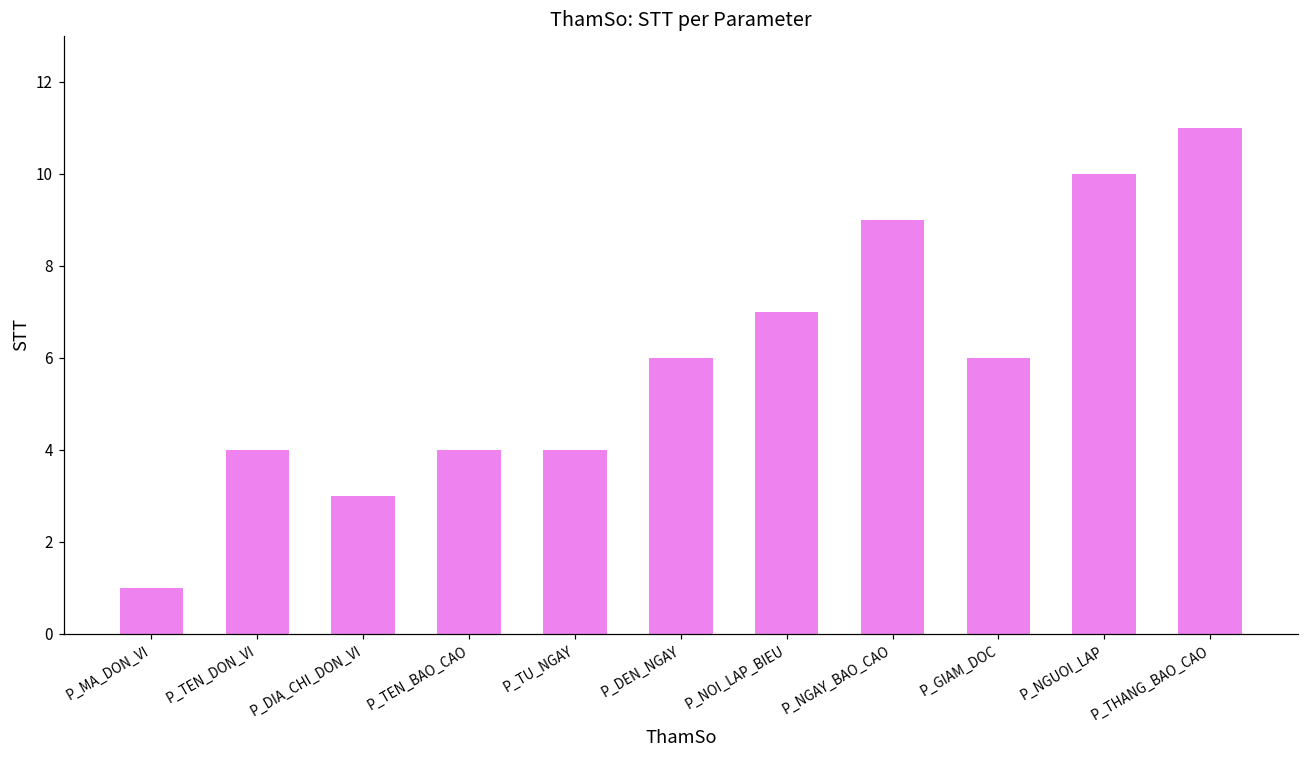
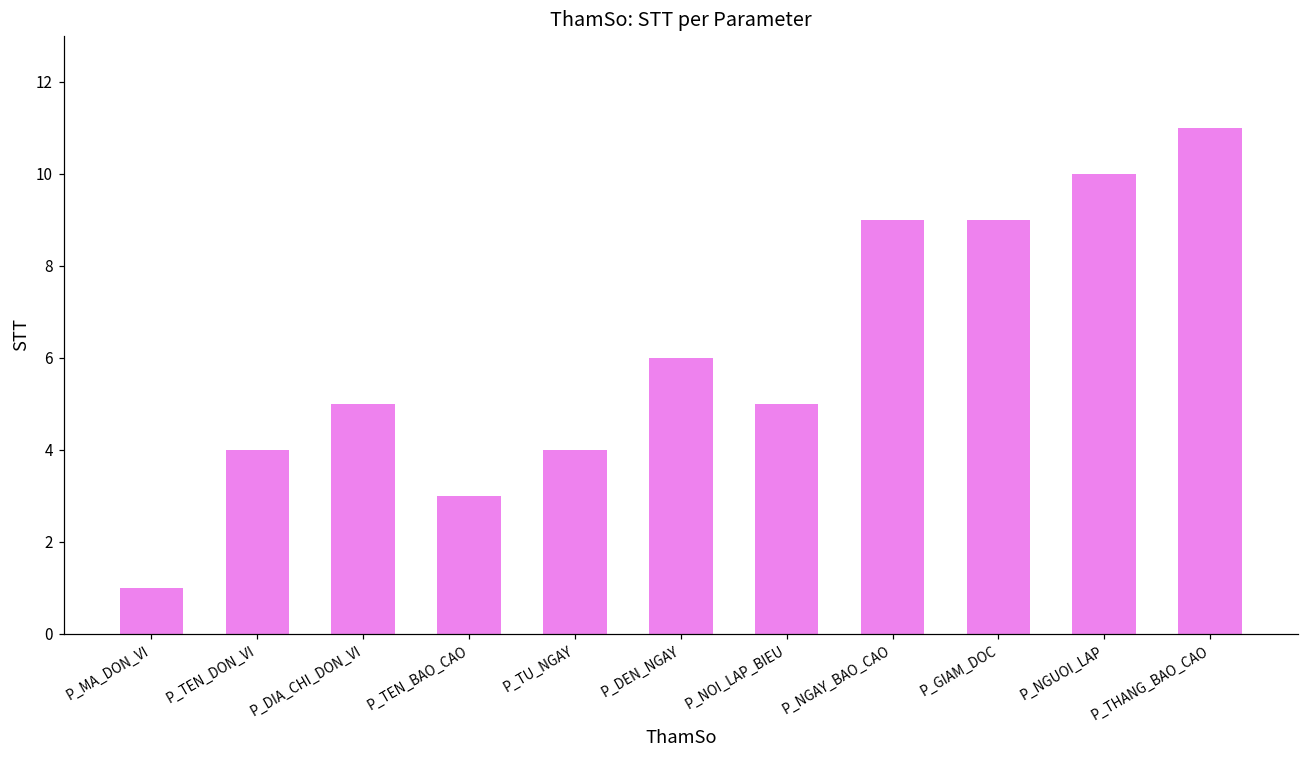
  {
    "P_MA_DON_VI": 1,
    "P_TEN_DON_VI": 4,
-   "P_DIA_CHI_DON_VI": 3,
-   "P_TEN_BAO_CAO": 4,
+   "P_DIA_CHI_DON_VI": 5,
+   "P_TEN_BAO_CAO": 3,
    "P_TU_NGAY": 4,
    "P_DEN_NGAY": 6,
-   "P_NOI_LAP_BIEU": 7,
+   "P_NOI_LAP_BIEU": 5,
    "P_NGAY_BAO_CAO": 9,
-   "P_GIAM_DOC": 6,
+   "P_GIAM_DOC": 9,
    "P_NGUOI_LAP": 10,
    "P_THANG_BAO_CAO": 11
  }
